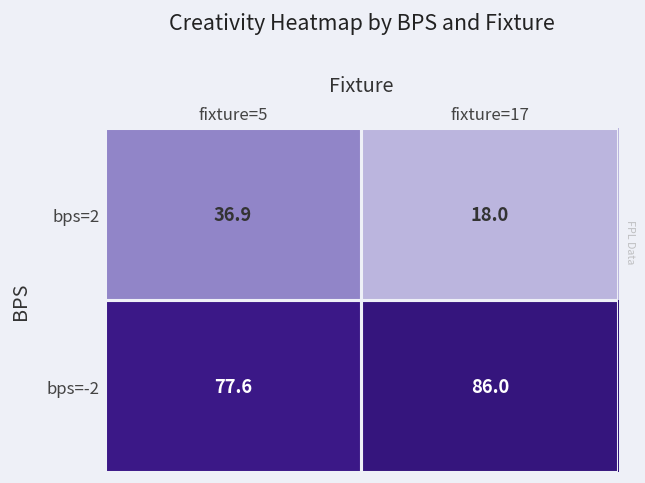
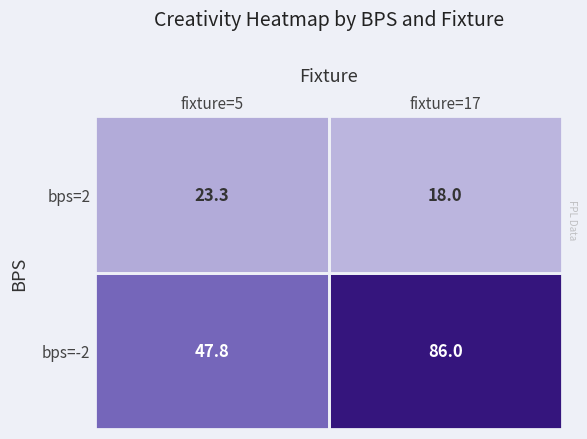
  {
    "bps=2": {
-     "fixture=5": 36.9,
+     "fixture=5": 23.3,
      "fixture=17": 18.0
    },
    "bps=-2": {
-     "fixture=5": 77.6,
+     "fixture=5": 47.8,
      "fixture=17": 86.0
    }
  }
